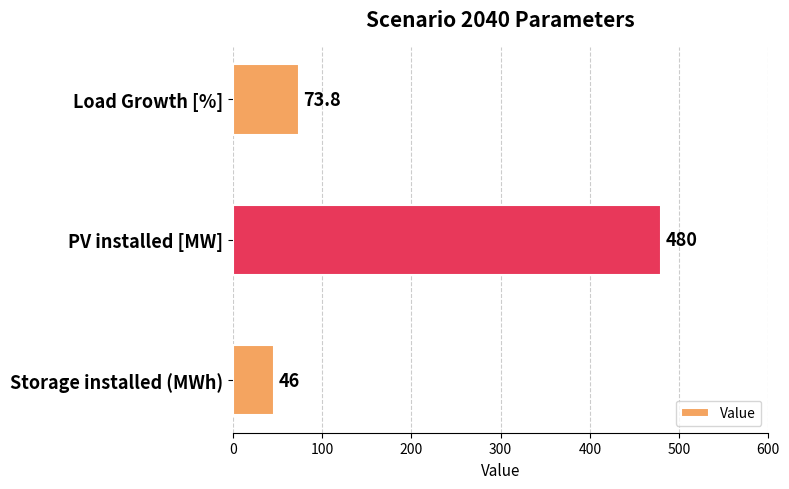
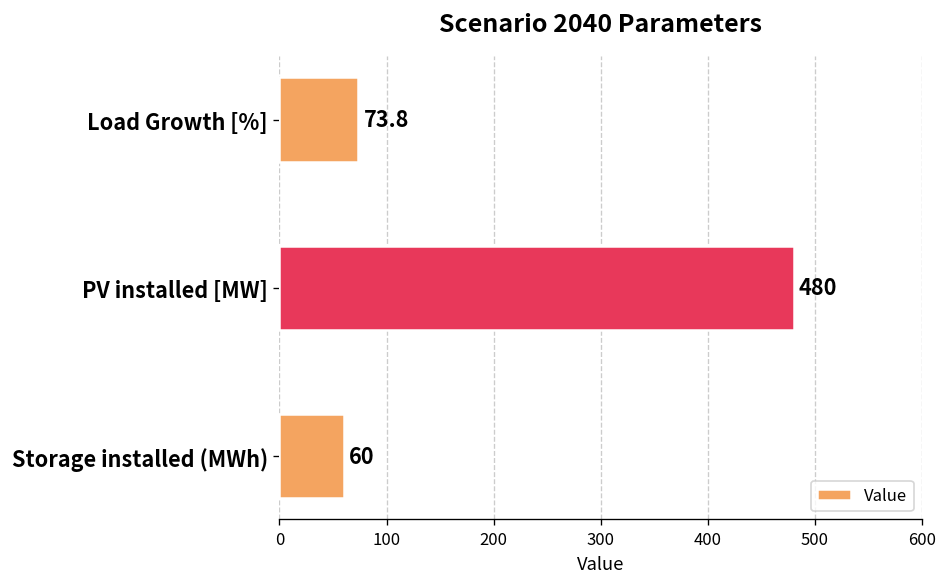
  {
    "Load Growth [%]": 73.8,
    "PV installed [MW]": 480,
-   "Storage installed (MWh)": 46
+   "Storage installed (MWh)": 60
  }
